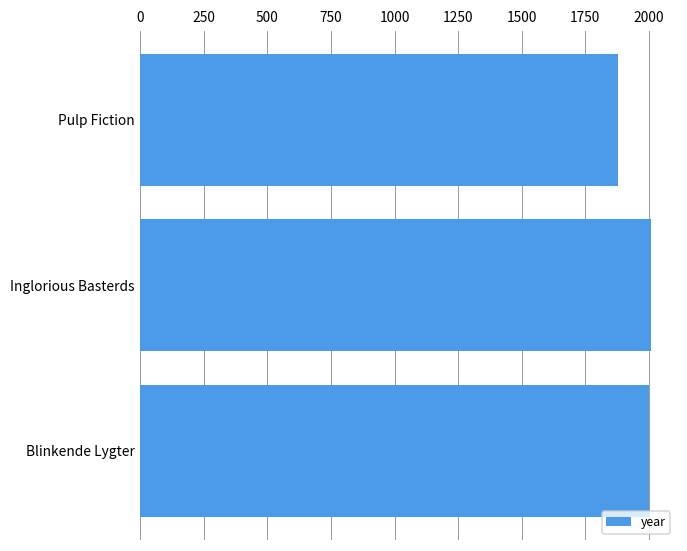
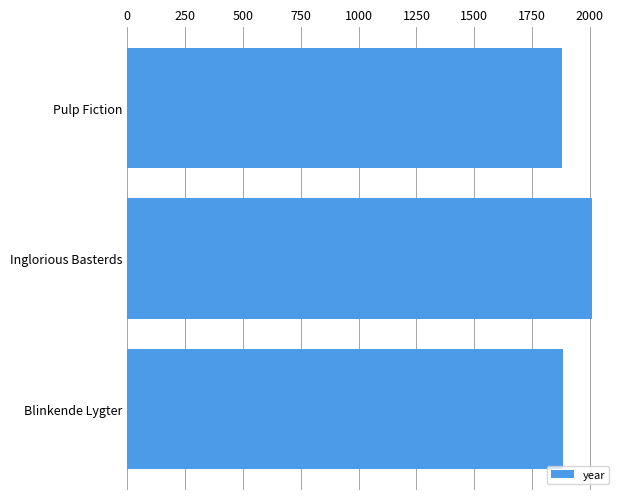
  {
    "Pulp Fiction": 1880,
    "Inglorious Basterds": 2010,
-   "Blinkende Lygter": 2000
+   "Blinkende Lygter": 1880
  }
